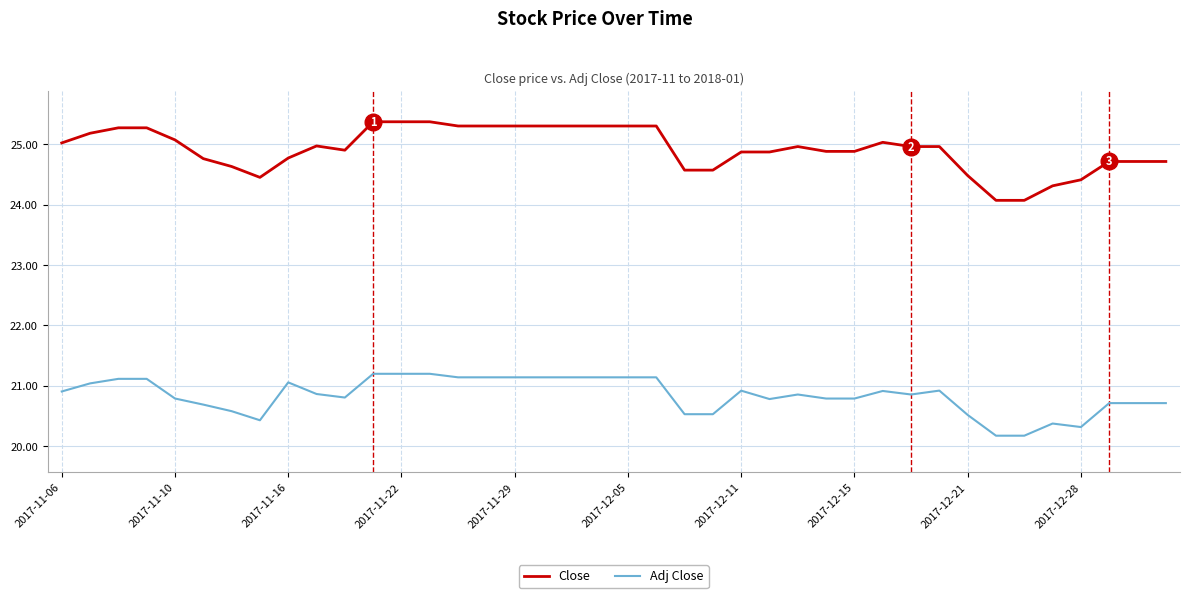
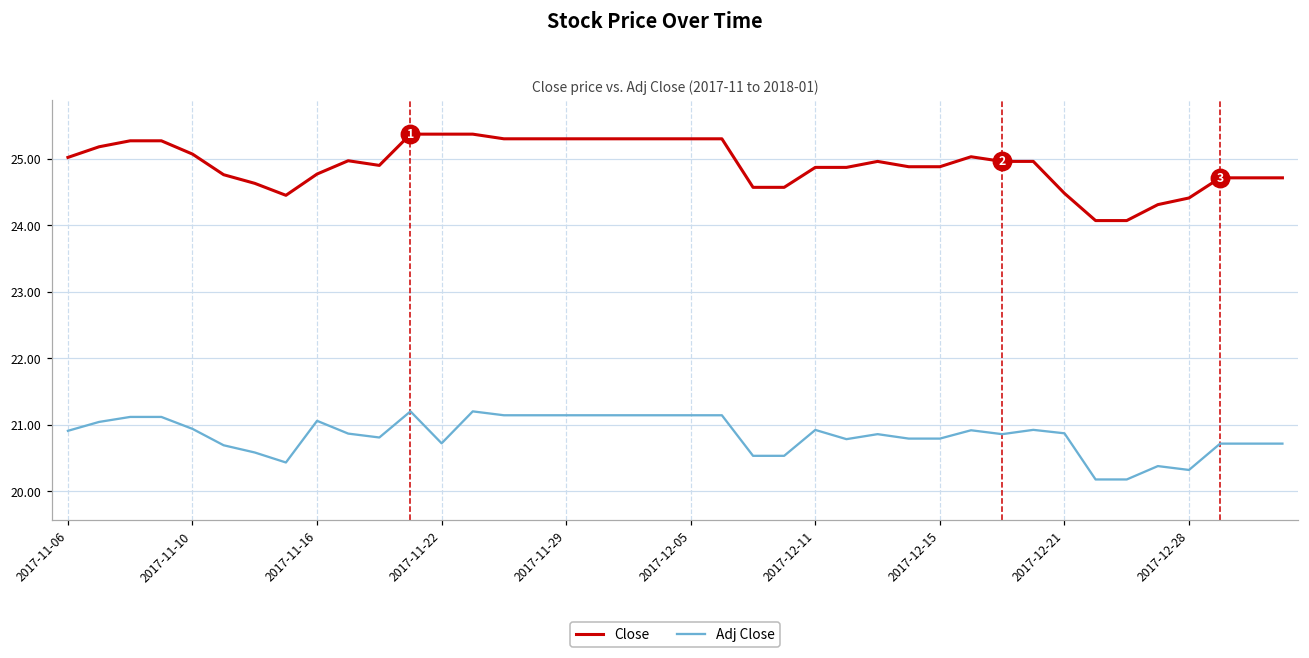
  {
    "Adj Close": {
      "2017-11-06": 20.9,
-     "2017-11-10": 20.8,
+     "2017-11-10": 20.9,
      "2017-11-16": 21.1,
-     "2017-11-22": 21.2,
+     "2017-11-22": 20.7,
      "2017-11-29": 21.1,
      "2017-12-05": 21.1,
      "2017-12-11": 20.9,
      "2017-12-15": 20.8,
-     "2017-12-21": 20.5,
+     "2017-12-21": 20.9,
      "2017-12-28": 20.3
    }
  }
